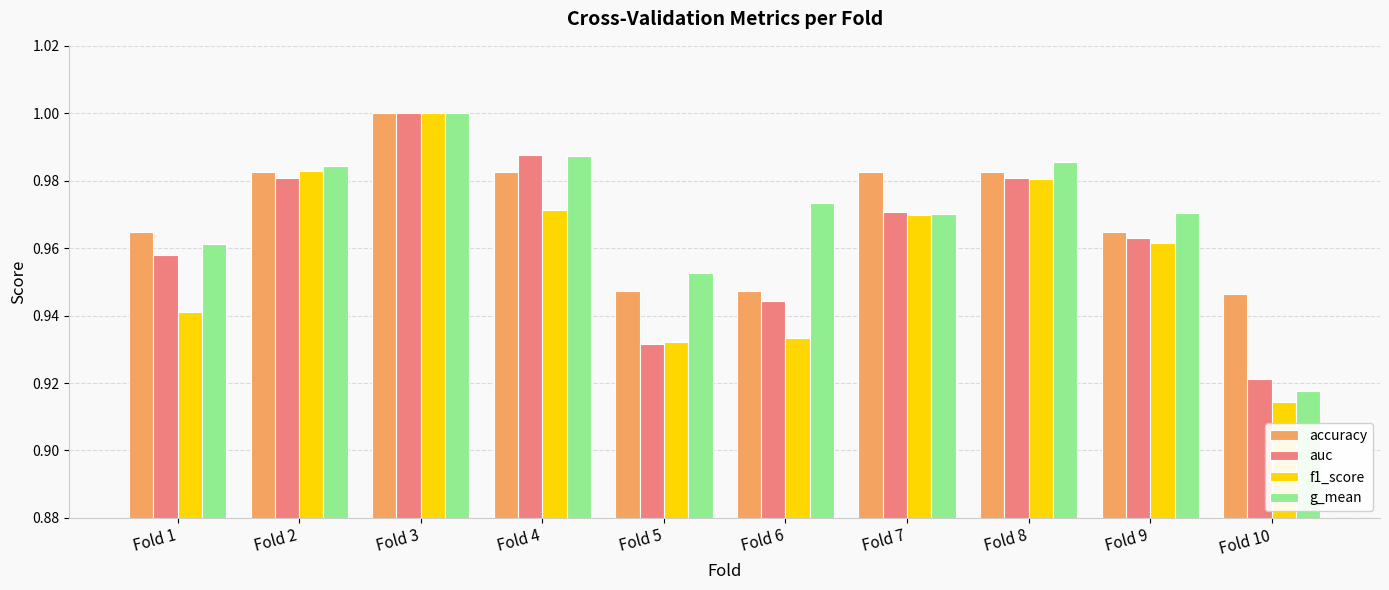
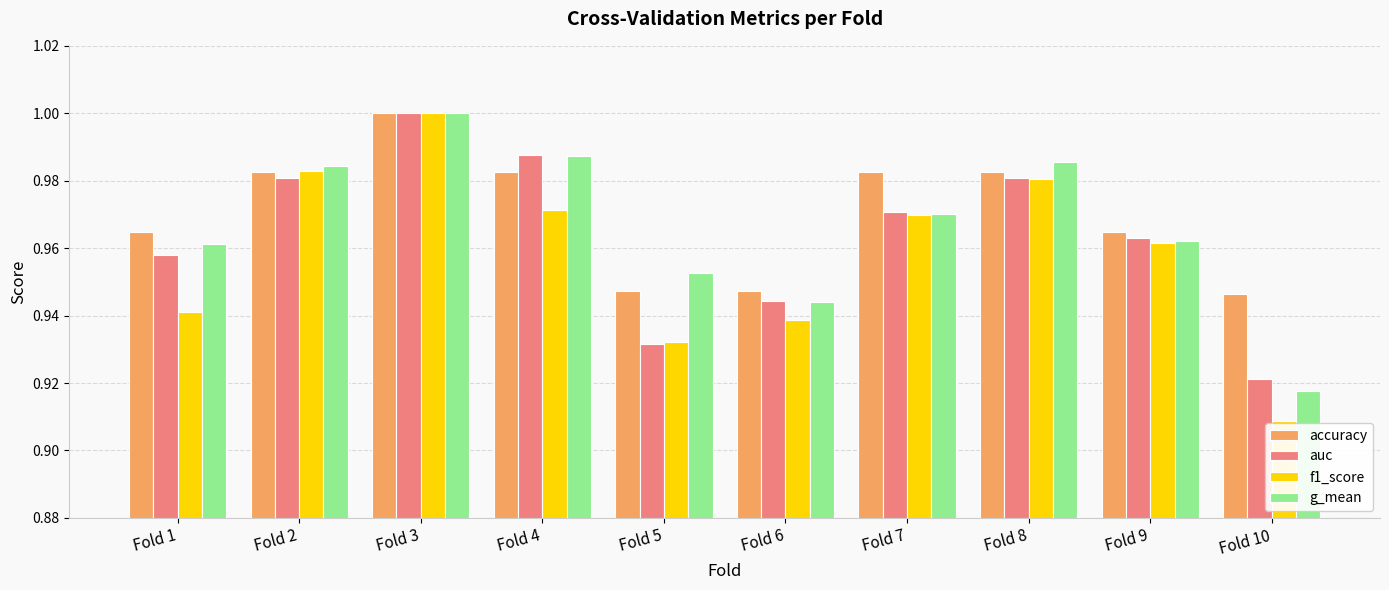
  {
    "f1_score": {
      "Fold 1": 0.941,
      "Fold 2": 0.983,
      "Fold 3": 1.000,
      "Fold 4": 0.971,
      "Fold 5": 0.932,
-     "Fold 6": 0.933,
+     "Fold 6": 0.939,
      "Fold 7": 0.970,
      "Fold 8": 0.980,
      "Fold 9": 0.962,
-     "Fold 10": 0.914
+     "Fold 10": 0.909
    },
    "g_mean": {
      "Fold 1": 0.961,
      "Fold 2": 0.984,
      "Fold 3": 1.000,
      "Fold 4": 0.987,
      "Fold 5": 0.953,
-     "Fold 6": 0.973,
+     "Fold 6": 0.944,
      "Fold 7": 0.970,
      "Fold 8": 0.986,
-     "Fold 9": 0.970,
+     "Fold 9": 0.962,
      "Fold 10": 0.918
    }
  }
